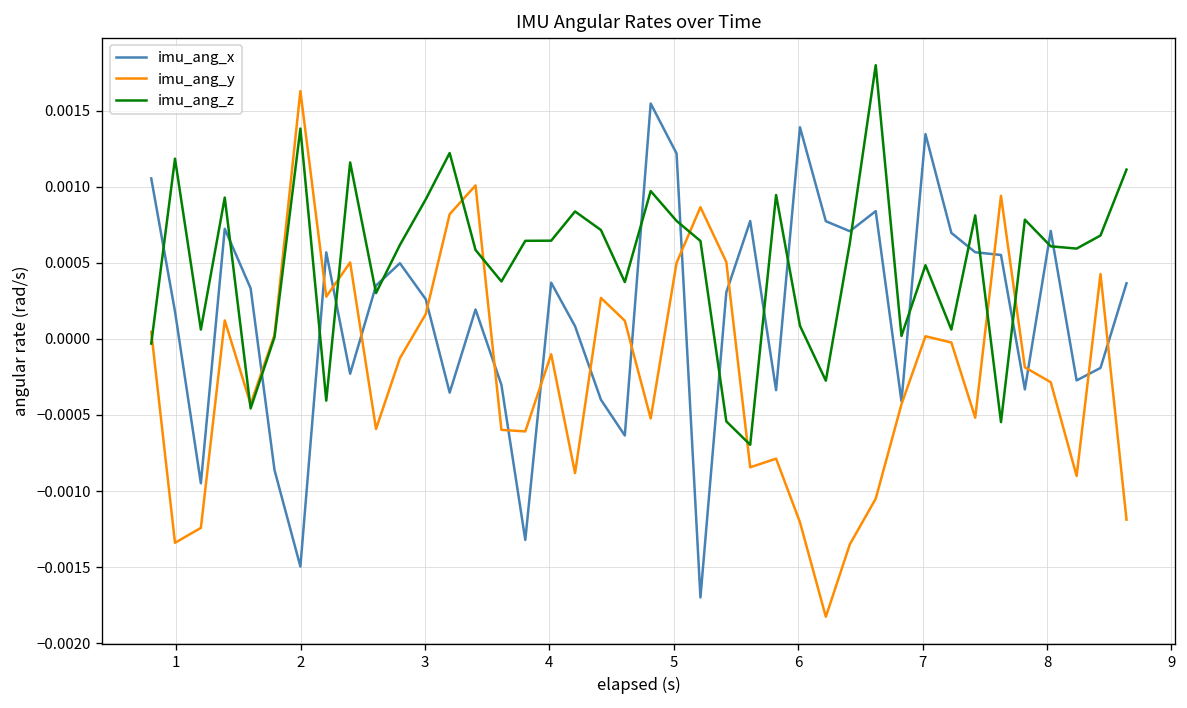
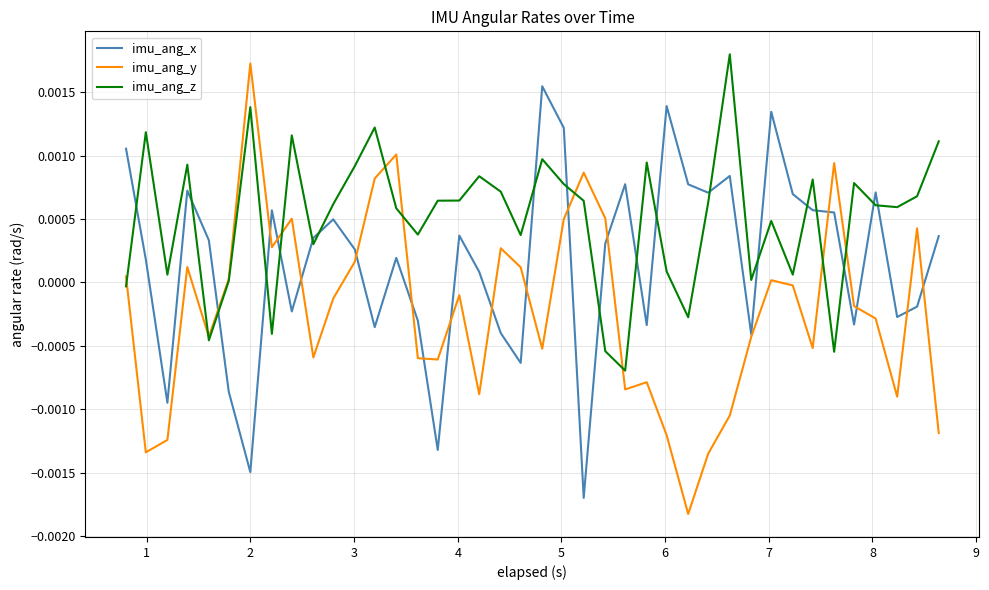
  {
    "imu_ang_x": {
      "2": -0.00150
    },
    "imu_ang_y": {
-     "2": 0.00163
+     "2": 0.00173
    },
    "imu_ang_z": {
      "2": 0.00138
    }
  }
